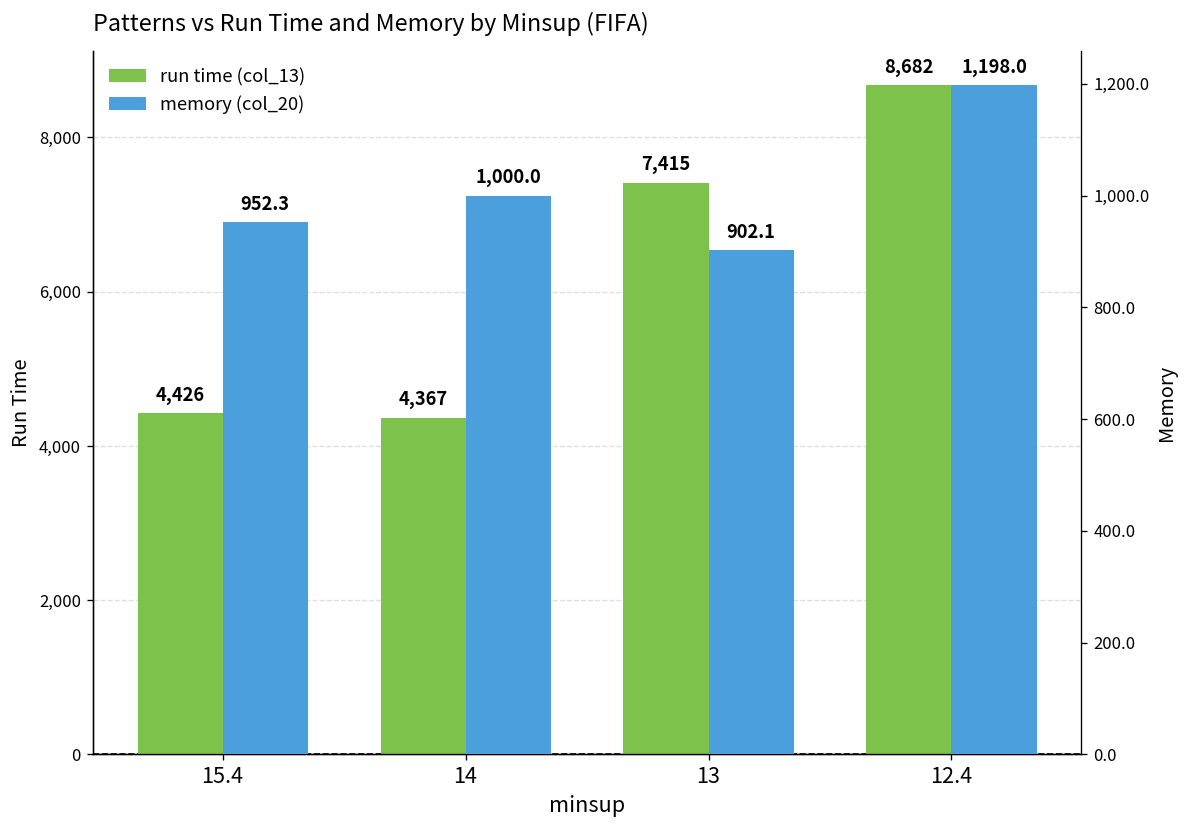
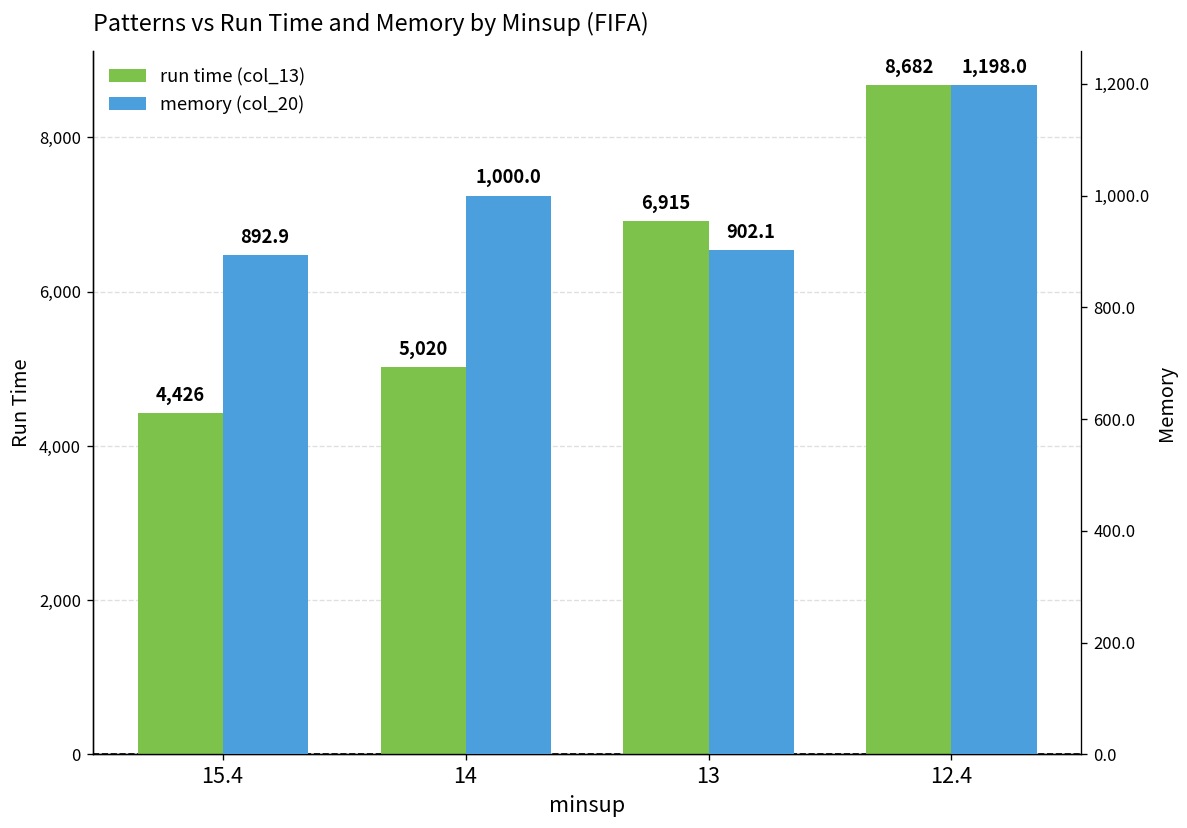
  {
    "run time (col_13)": {
      "15.4": "4,426",
-     "14": "4,367",
-     "13": "7,415",
+     "14": "5,020",
+     "13": "6,915",
      "12.4": "8,682"
    },
    "memory (col_20)": {
-     "15.4": "952.3",
+     "15.4": "892.9",
      "14": "1,000.0",
      "13": "902.1",
      "12.4": "1,198.0"
    }
  }
